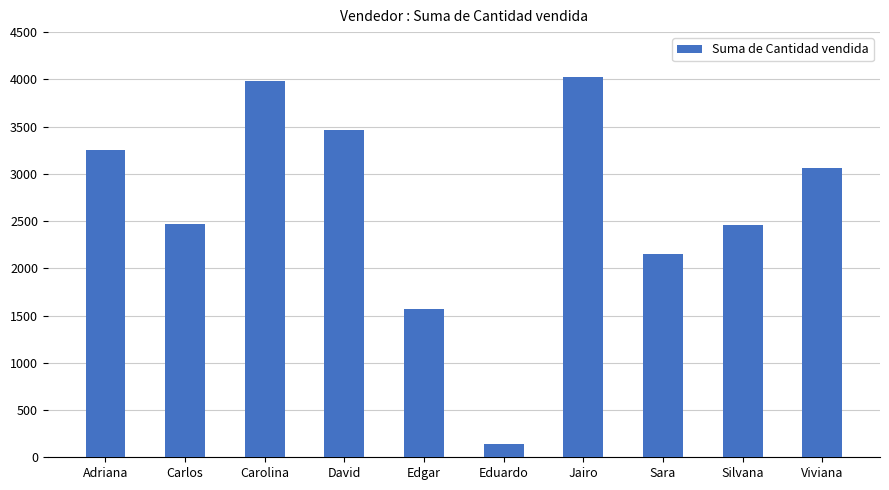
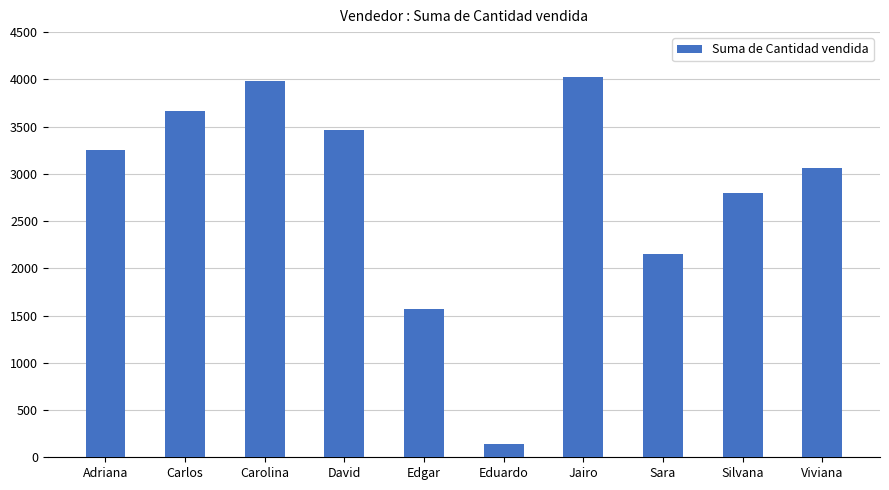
  {
    "Adriana": 3300,
-   "Carlos": 2500,
+   "Carlos": 3700,
    "Carolina": 4000,
    "David": 3500,
    "Edgar": 1600,
    "Eduardo": 100,
    "Jairo": 4000,
    "Sara": 2200,
-   "Silvana": 2500,
+   "Silvana": 2800,
    "Viviana": 3100
  }
